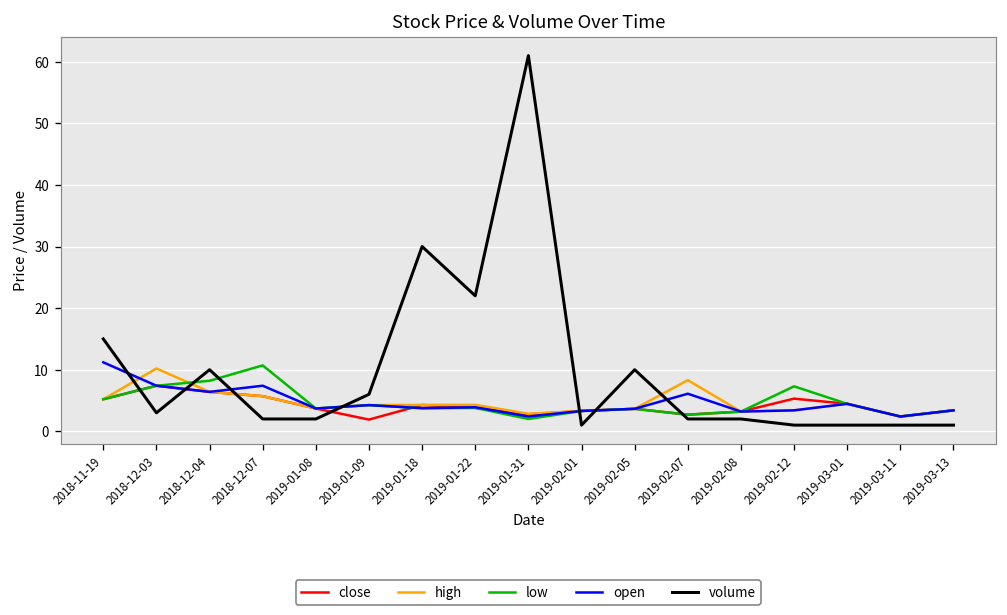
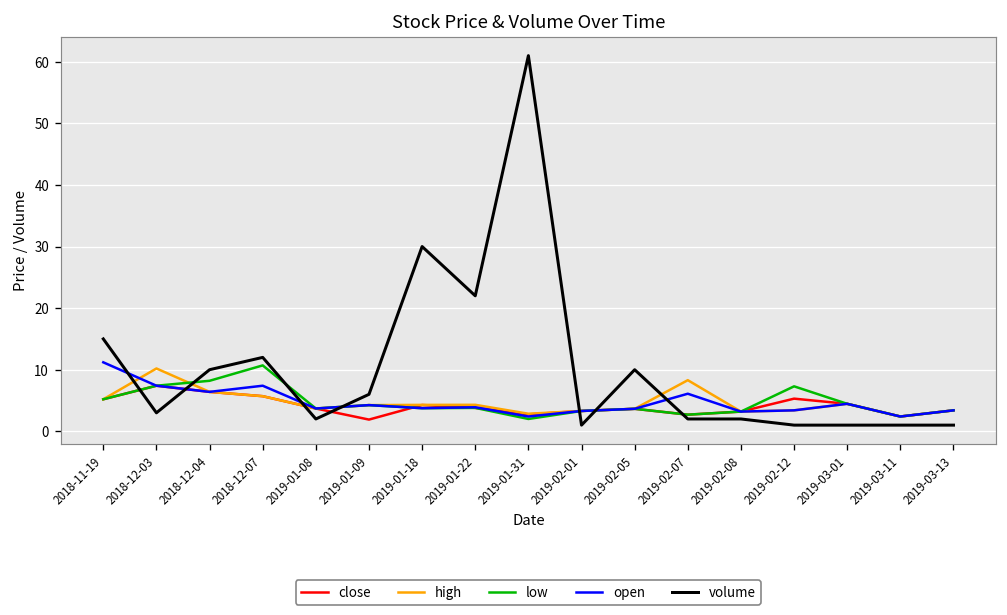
  {
    "close": {
      "2019-01-09": 2,
      "2019-02-12": 5
    },
    "high": {
      "2018-12-03": 10,
      "2019-02-07": 8
    },
    "low": {
      "2018-12-04": 8,
      "2018-12-07": 11,
      "2019-02-12": 7
    },
    "open": {
      "2018-11-19": 11,
      "2018-12-07": 7,
      "2019-02-07": 6
    },
    "volume": {
      "2018-11-19": 15,
      "2018-12-03": 3,
      "2018-12-04": 10,
-     "2018-12-07": 2,
+     "2018-12-07": 12,
      "2019-01-08": 2,
      "2019-01-09": 6,
      "2019-01-18": 30,
      "2019-01-22": 22,
      "2019-01-31": 61,
      "2019-02-01": 1,
      "2019-02-05": 10,
      "2019-02-07": 2,
      "2019-02-08": 2,
      "2019-02-12": 1,
      "2019-03-01": 1,
      "2019-03-11": 1,
      "2019-03-13": 1
    }
  }
